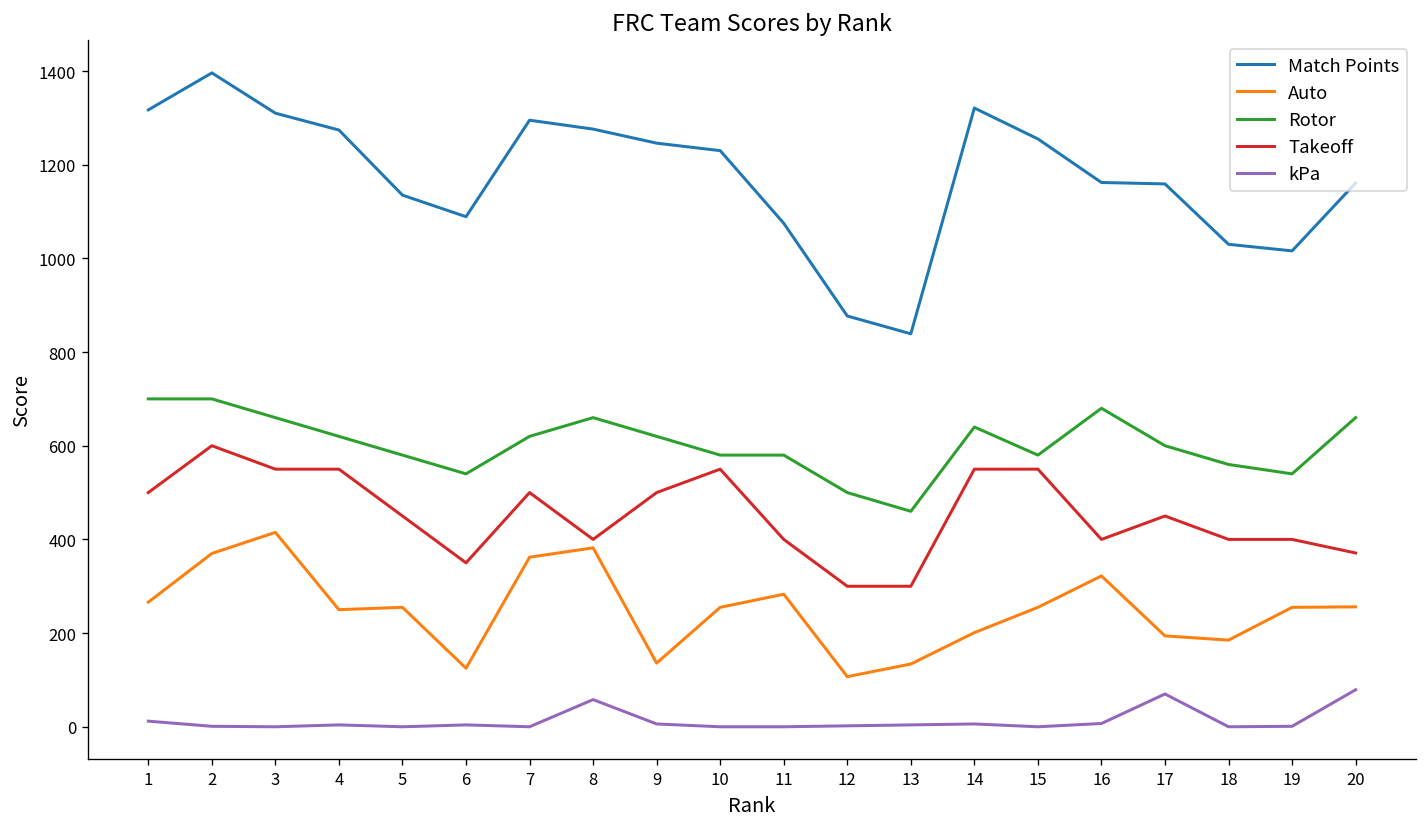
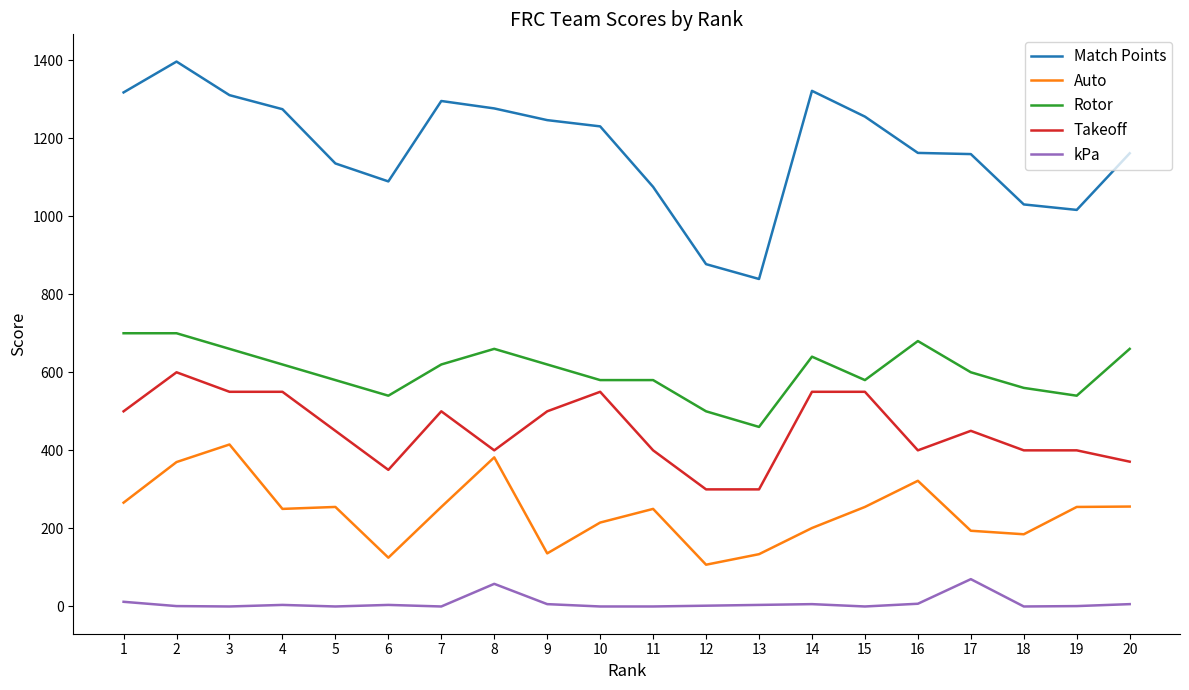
  {
    "Match Points": {
      "1": 1320,
      "2": 1400,
      "3": 1310,
      "4": 1270,
      "5": 1140,
      "6": 1090,
      "7": 1300,
      "8": 1280,
      "9": 1250,
      "10": 1230,
      "11": 1080,
      "12": 880,
      "13": 840,
      "14": 1320,
      "15": 1260,
      "16": 1160,
      "17": 1160,
      "18": 1030,
      "19": 1020
    },
    "Auto": {
      "1": 270,
      "2": 370,
      "3": 420,
      "4": 250,
      "5": 260,
      "6": 130,
-     "7": 360,
+     "7": 260,
      "8": 380,
      "9": 140,
-     "10": 260,
-     "11": 280,
+     "10": 220,
+     "11": 250,
      "12": 110,
      "13": 130,
      "14": 200,
      "15": 260,
      "16": 320,
      "17": 190,
      "18": 190,
      "19": 260,
      "20": 260
    },
    "Rotor": {
      "1": 700,
      "2": 700,
      "3": 660,
      "4": 620,
      "5": 580,
      "6": 540,
      "7": 620,
      "8": 660,
      "9": 620,
      "10": 580,
      "11": 580,
      "12": 500,
      "13": 460,
      "14": 640,
      "15": 580,
      "16": 680,
      "17": 600,
      "18": 560,
      "19": 540,
      "20": 660
    },
    "Takeoff": {
      "1": 500,
      "2": 600,
      "3": 550,
      "4": 550,
      "5": 450,
      "6": 350,
      "7": 500,
      "8": 400,
      "9": 500,
      "10": 550,
      "11": 400,
      "12": 300,
      "13": 300,
      "14": 550,
      "15": 550,
      "16": 400,
      "17": 450,
      "18": 400,
      "19": 400,
      "20": 370
    },
    "kPa": {
      "1": 10,
      "2": 0,
      "3": 0,
      "4": 0,
      "5": 0,
      "6": 0,
      "7": 0,
      "8": 60,
      "9": 10,
      "10": 0,
      "11": 0,
      "12": 0,
      "13": 0,
      "14": 10,
      "15": 0,
      "16": 10,
      "17": 70,
      "18": 0,
      "19": 0,
-     "20": 80
+     "20": 10
    }
  }
